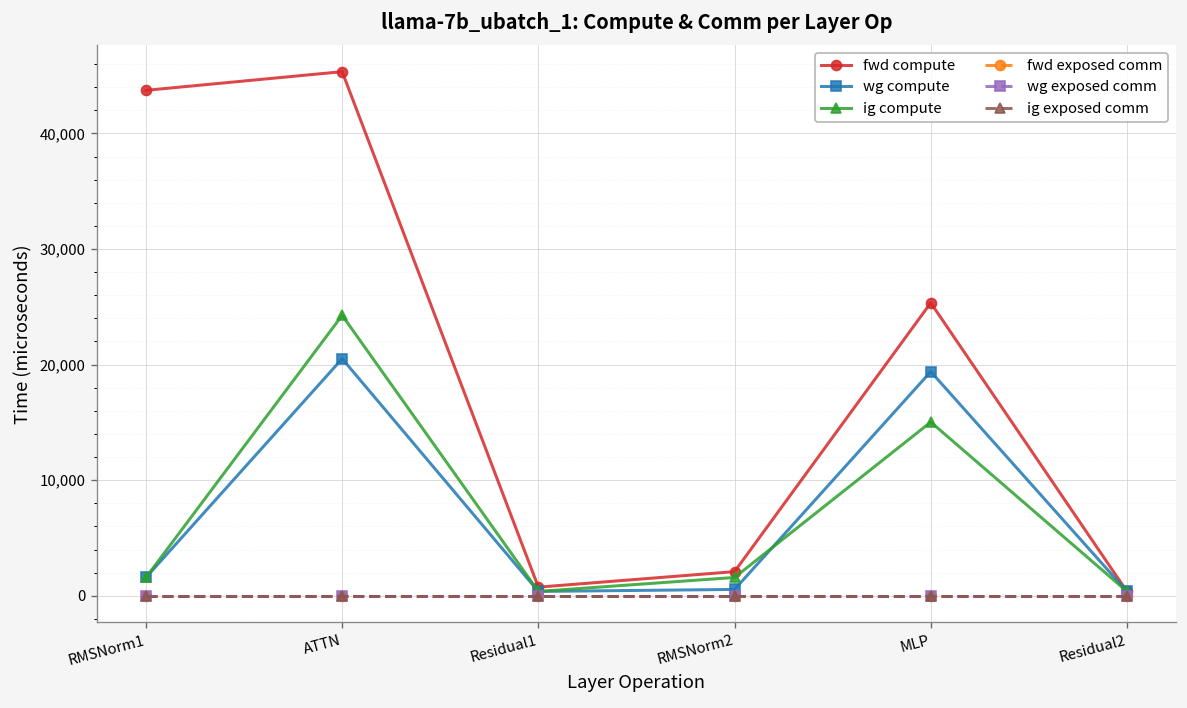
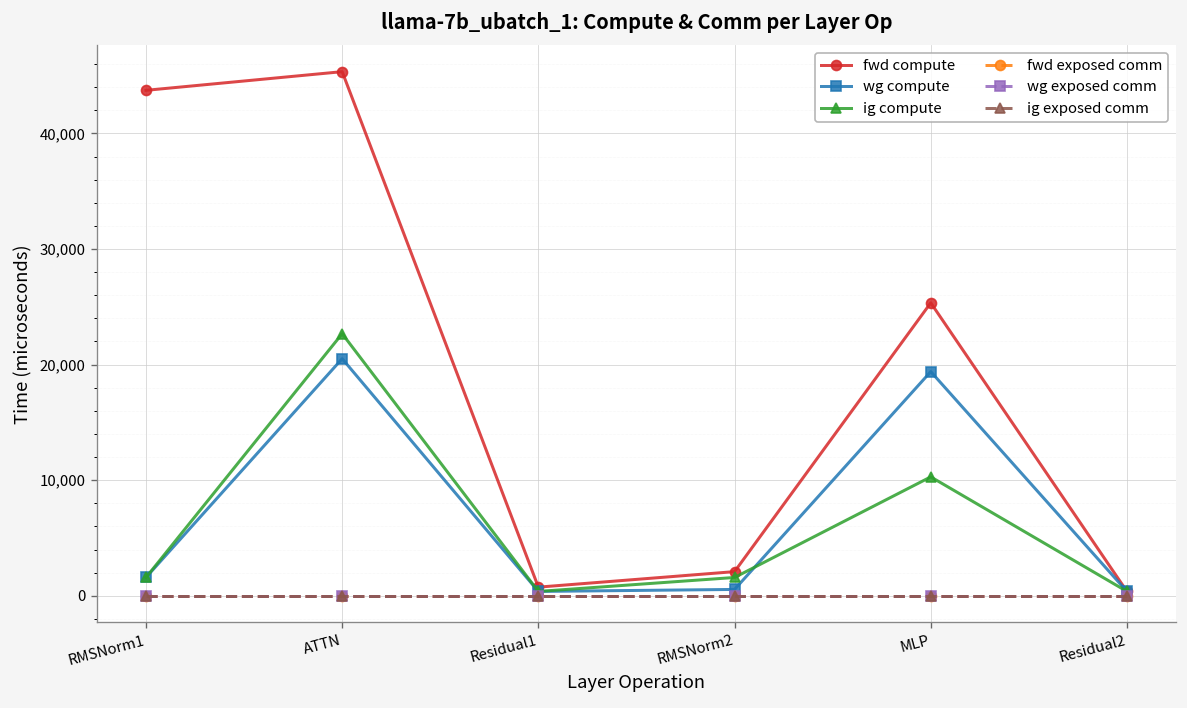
  {
    "fwd compute": {
      "RMSNorm1": "44,000",
      "ATTN": "45,000",
      "Residual1": "1,000",
      "RMSNorm2": "2,000",
      "MLP": "25,000"
    },
    "wg compute": {
      "ATTN": "21,000",
      "RMSNorm2": "1,000",
      "MLP": "19,000"
    },
    "ig compute": {
-     "ATTN": "24,000",
+     "ATTN": "23,000",
      "RMSNorm2": "2,000",
-     "MLP": "15,000"
+     "MLP": "10,000"
    },
    "ig exposed comm": {
      "RMSNorm1": "0",
      "ATTN": "0",
      "Residual1": "0",
      "RMSNorm2": "0",
      "MLP": "0",
      "Residual2": "0"
    }
  }
